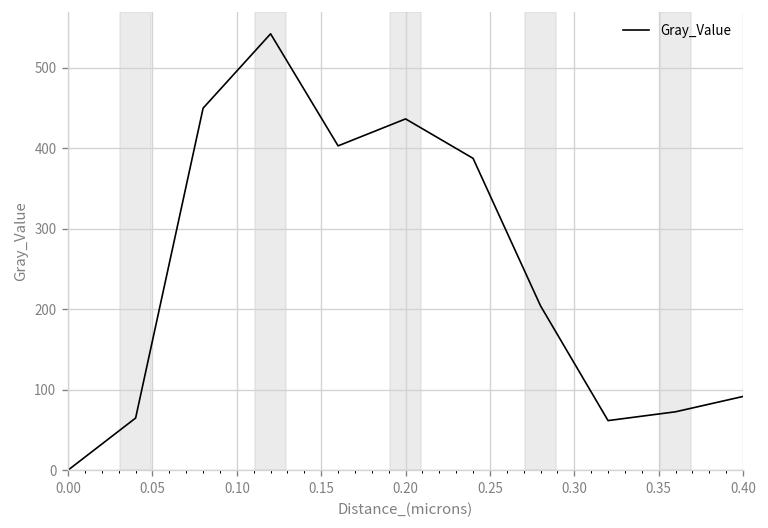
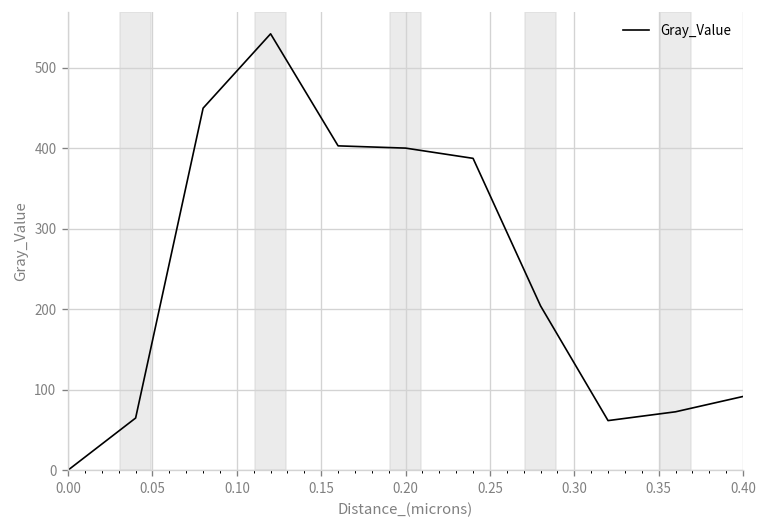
  {
    "0.00": 0,
-   "0.20": 440,
+   "0.20": 400,
    "0.40": 90
  }
